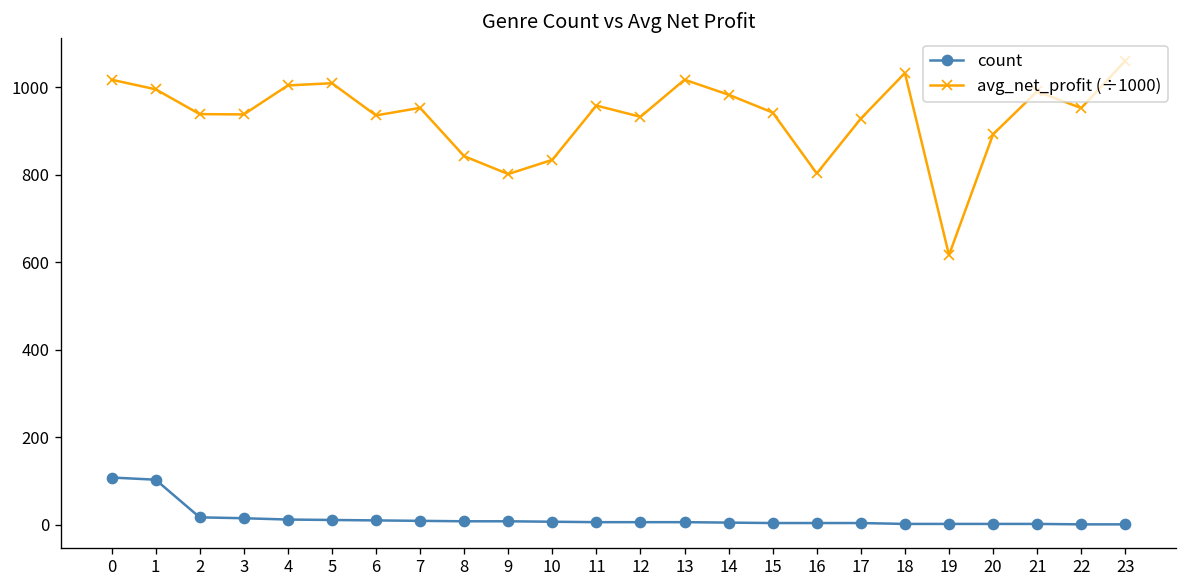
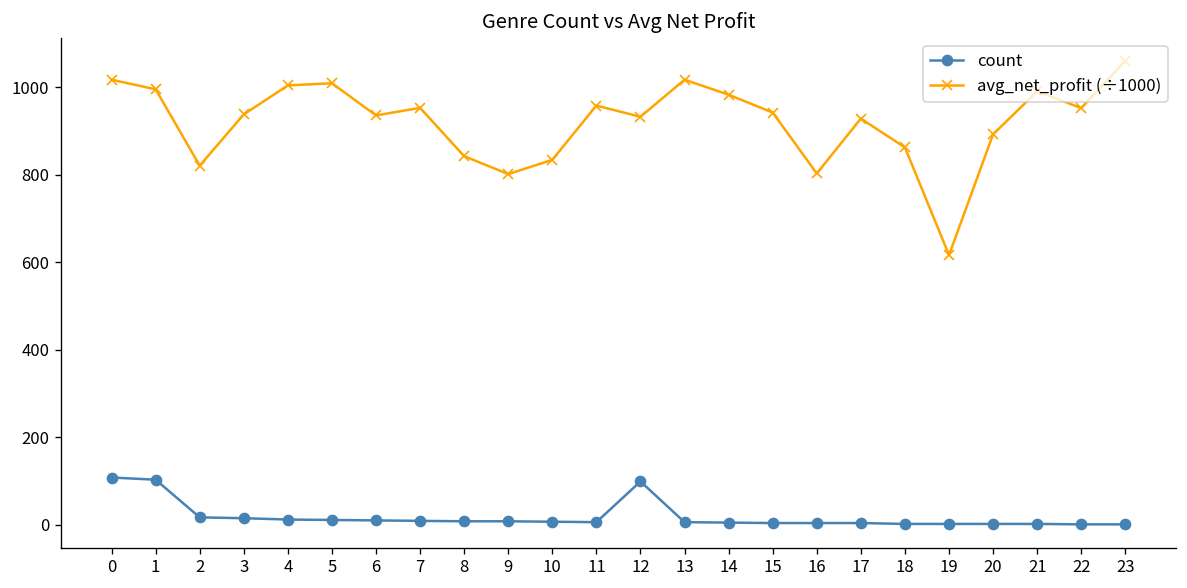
  {
    "count": {
      "0": 110,
      "1": 100,
      "2": 20,
      "3": 20,
      "4": 10,
      "5": 10,
      "6": 10,
      "7": 10,
      "8": 10,
      "9": 10,
      "10": 10,
      "11": 10,
-     "12": 10,
+     "12": 100,
      "13": 10,
      "14": 10,
      "15": 0,
      "16": 0,
      "17": 0,
      "18": 0,
      "19": 0,
      "20": 0,
      "21": 0,
      "22": 0,
      "23": 0
    },
    "avg_net_profit (÷1000)": {
      "0": 1020,
      "1": 990,
-     "2": 940,
+     "2": 820,
      "3": 940,
      "4": 1000,
      "5": 1010,
      "6": 940,
      "7": 950,
      "8": 840,
      "9": 800,
      "10": 830,
      "11": 960,
      "12": 930,
      "13": 1020,
      "14": 980,
      "15": 940,
      "16": 800,
      "17": 930,
-     "18": 1030,
+     "18": 860,
      "19": 620,
      "20": 890,
      "22": 950
    }
  }
